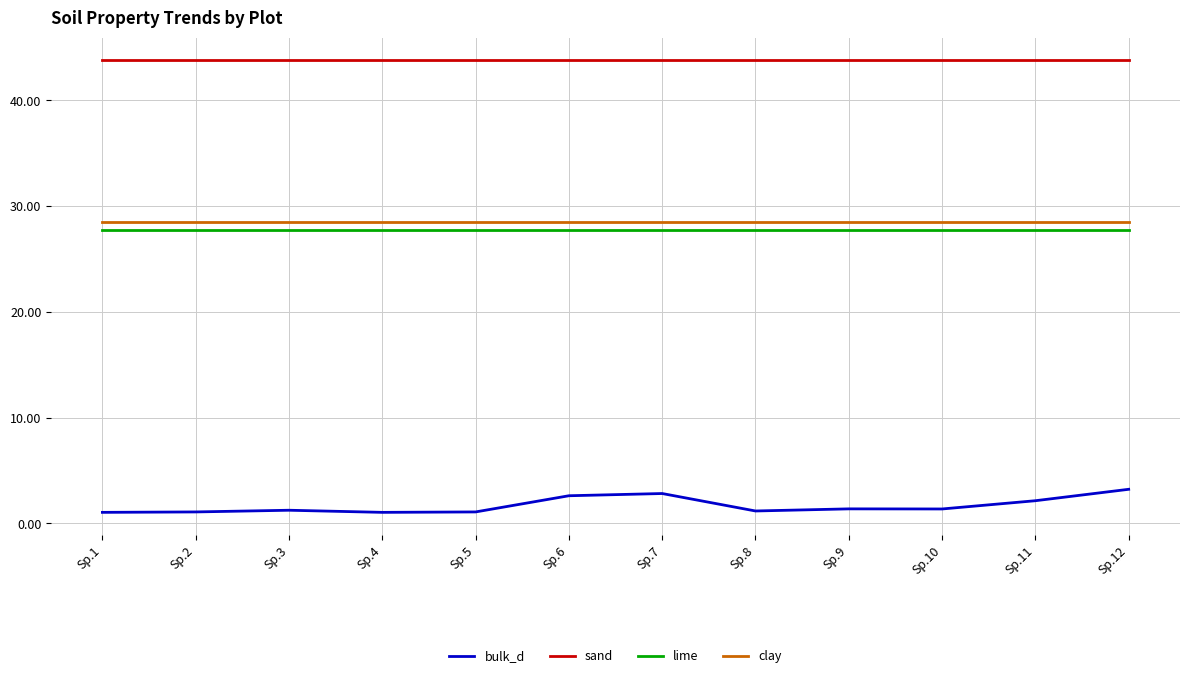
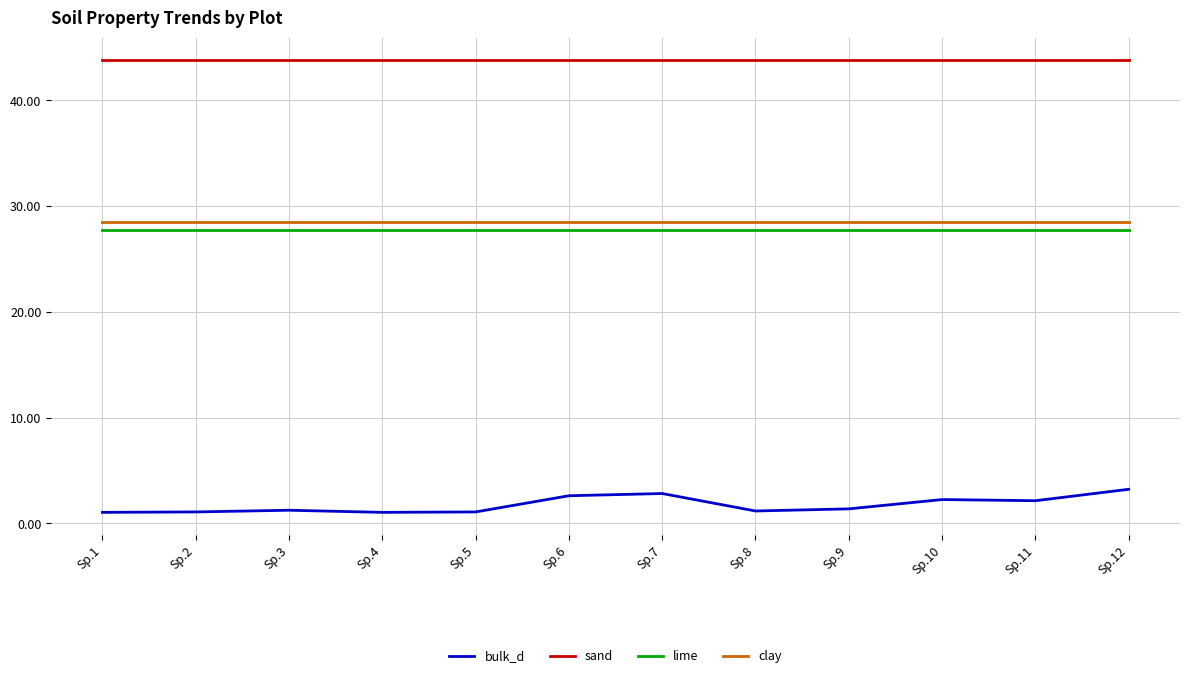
  {
    "bulk_d": {
      "Sp.1": 1.1,
      "Sp.2": 1.1,
      "Sp.3": 1.3,
      "Sp.4": 1.1,
      "Sp.5": 1.1,
      "Sp.6": 2.6,
      "Sp.7": 2.8,
      "Sp.8": 1.2,
      "Sp.9": 1.4,
-     "Sp.10": 1.4,
+     "Sp.10": 2.3,
      "Sp.11": 2.2,
      "Sp.12": 3.2
    },
    "sand": {
      "Sp.1": 43.8,
      "Sp.2": 43.8,
      "Sp.3": 43.8,
      "Sp.4": 43.8,
      "Sp.5": 43.8,
      "Sp.6": 43.8,
      "Sp.7": 43.8,
      "Sp.8": 43.8,
      "Sp.9": 43.8,
      "Sp.10": 43.8,
      "Sp.11": 43.8,
      "Sp.12": 43.8
    },
    "lime": {
      "Sp.1": 27.7,
      "Sp.2": 27.7,
      "Sp.3": 27.7,
      "Sp.4": 27.7,
      "Sp.5": 27.7,
      "Sp.6": 27.7,
      "Sp.7": 27.7,
      "Sp.8": 27.7,
      "Sp.9": 27.7,
      "Sp.10": 27.7,
      "Sp.11": 27.7,
      "Sp.12": 27.7
    },
    "clay": {
      "Sp.1": 28.5,
      "Sp.2": 28.5,
      "Sp.3": 28.5,
      "Sp.4": 28.5,
      "Sp.5": 28.5,
      "Sp.6": 28.5,
      "Sp.7": 28.5,
      "Sp.8": 28.5,
      "Sp.9": 28.5,
      "Sp.10": 28.5,
      "Sp.11": 28.5,
      "Sp.12": 28.5
    }
  }
